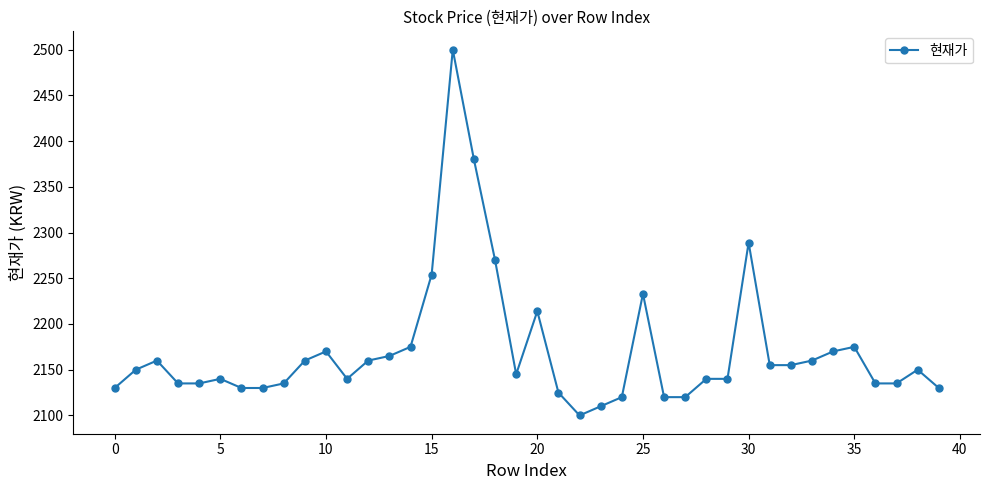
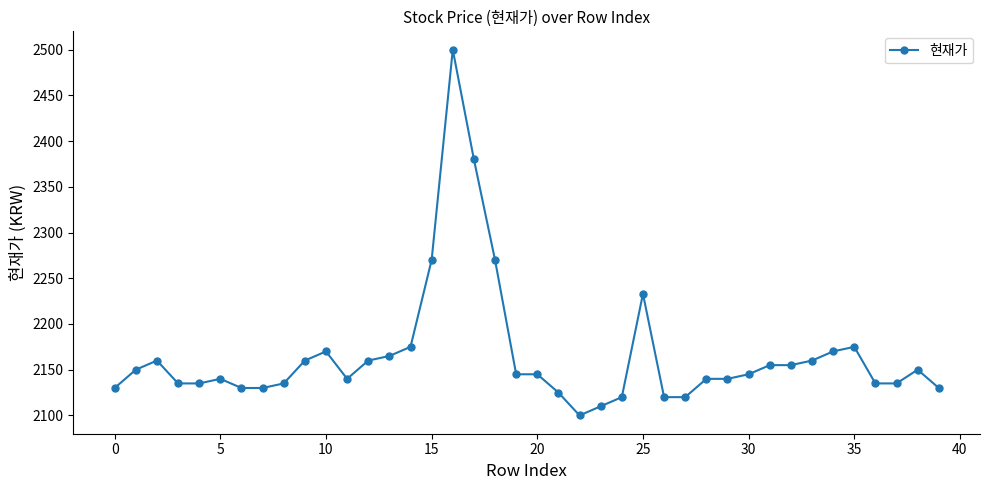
  {
    "0": 2130,
    "5": 2140,
    "10": 2170,
-   "15": 2250,
-   "20": 2210,
+   "15": 2270,
+   "20": 2150,
    "25": 2230,
-   "30": 2290,
+   "30": 2150,
    "35": 2180
  }
